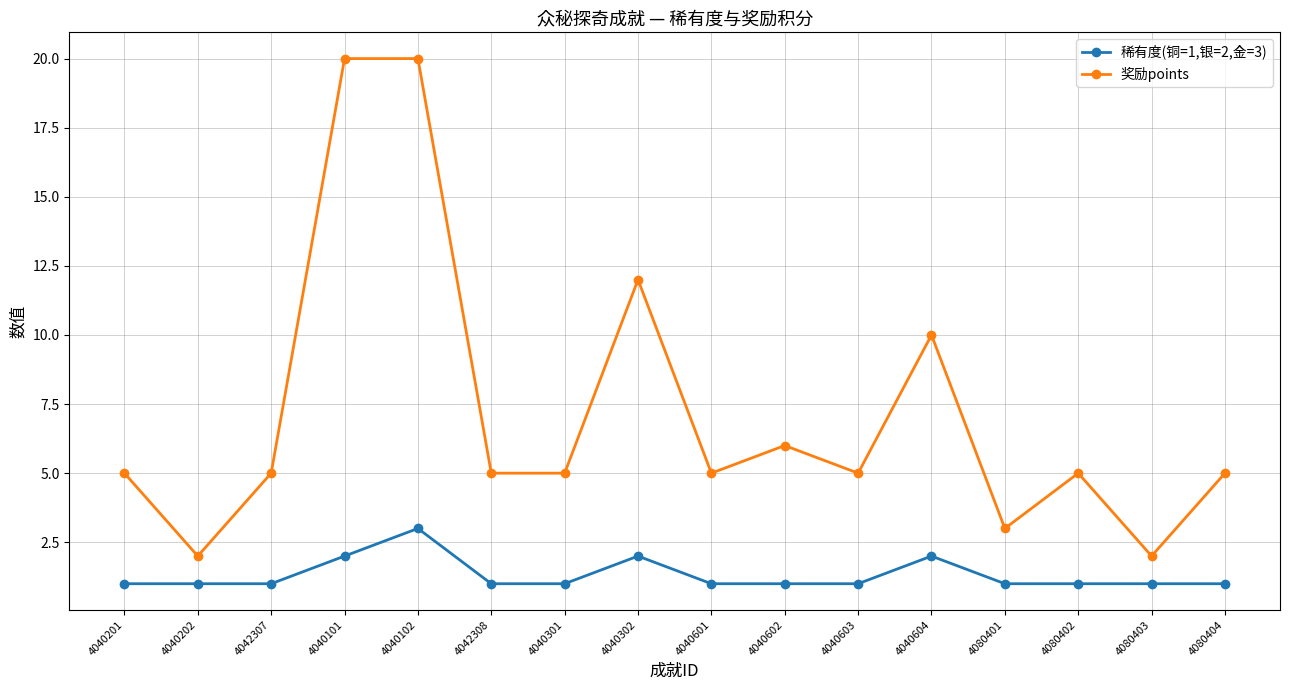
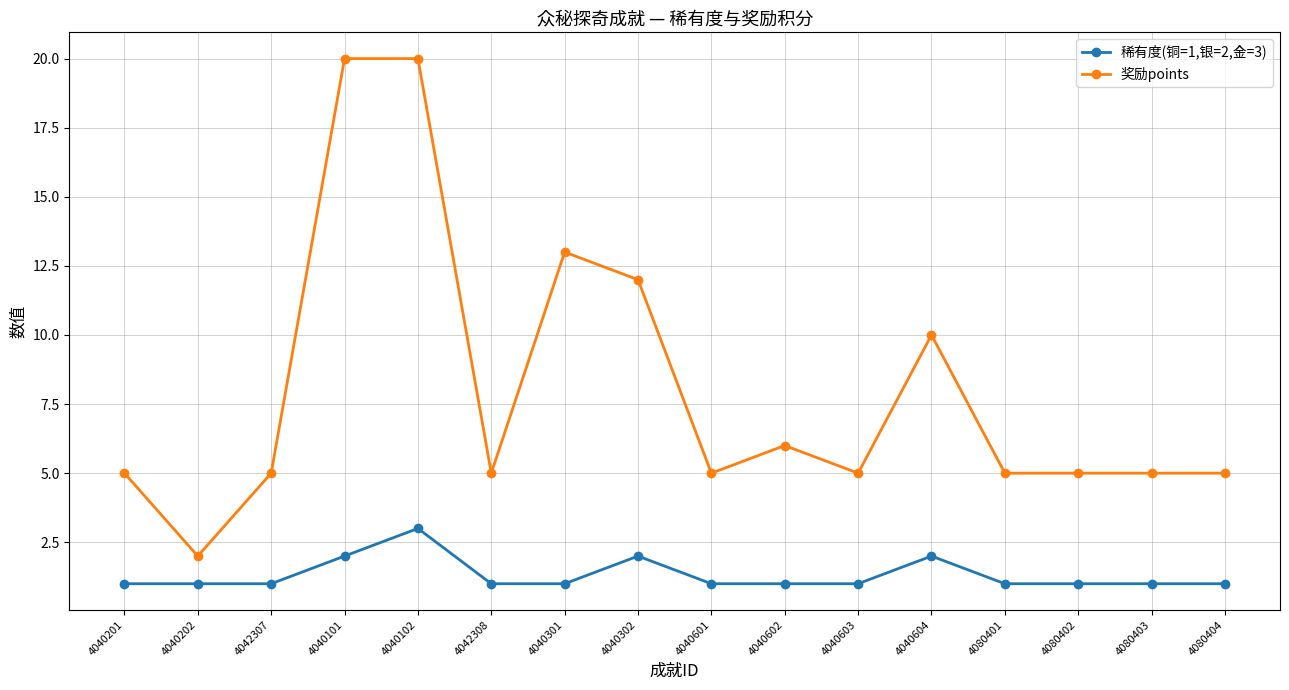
  {
    "稀有度(铜=1,银=2,金=3)": {
      "4040201": 1,
      "4040202": 1,
      "4042307": 1,
      "4040101": 2,
      "4040102": 3,
      "4042308": 1,
      "4040301": 1,
      "4040302": 2,
      "4040601": 1,
      "4040602": 1,
      "4040603": 1,
      "4040604": 2,
      "4080401": 1,
      "4080402": 1,
      "4080403": 1,
      "4080404": 1
    },
    "奖励points": {
      "4040201": 5,
      "4040202": 2,
      "4042307": 5,
      "4040101": 20,
      "4040102": 20,
      "4042308": 5,
-     "4040301": 5,
+     "4040301": 13,
      "4040302": 12,
      "4040601": 5,
      "4040602": 6,
      "4040603": 5,
      "4040604": 10,
-     "4080401": 3,
+     "4080401": 5,
      "4080402": 5,
-     "4080403": 2,
+     "4080403": 5,
      "4080404": 5
    }
  }
